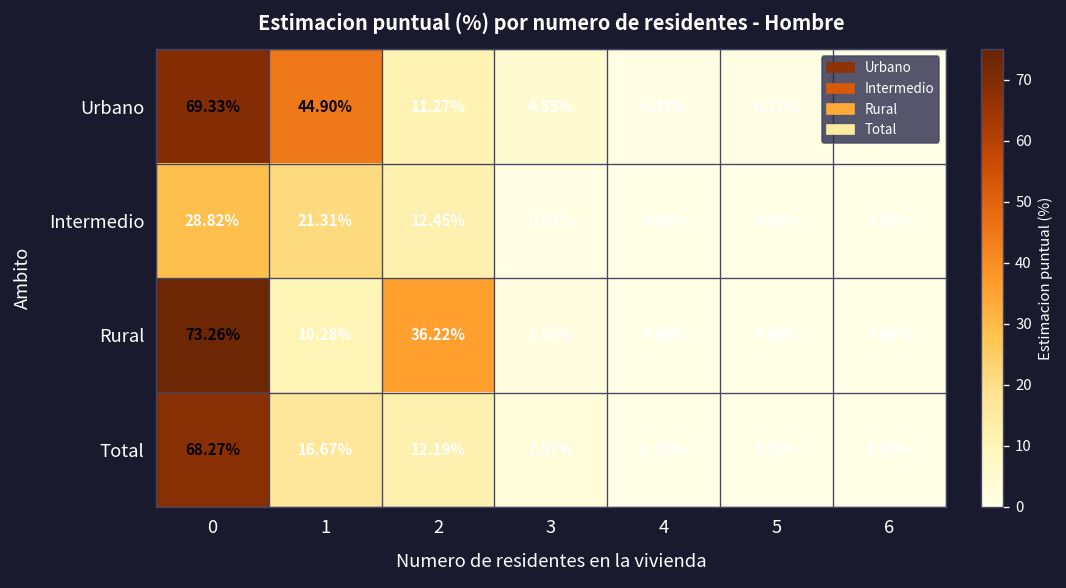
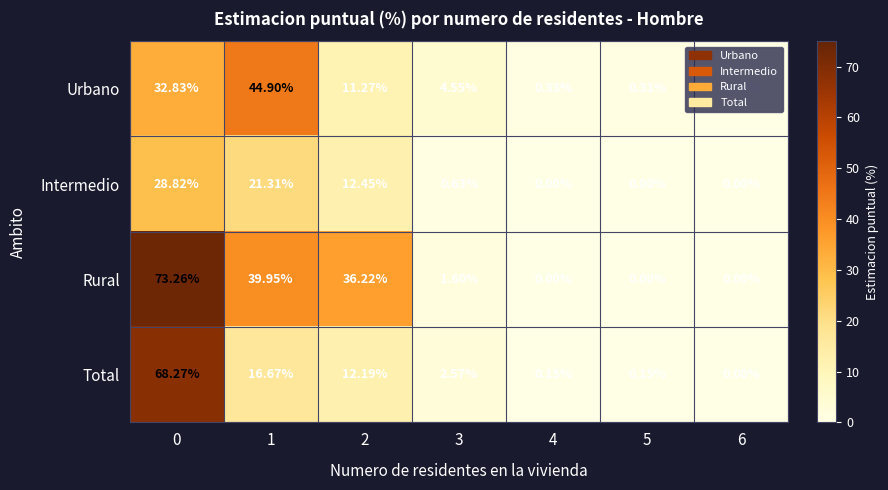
  {
    "Urbano": {
-     "0": "69.33%",
+     "0": "32.83%",
      "1": "44.90%",
      "2": "11.27%"
    },
    "Intermedio": {
      "0": "28.82%",
      "1": "21.31%",
      "2": "12.45%"
    },
    "Rural": {
      "0": "73.26%",
-     "1": "10.28%",
+     "1": "39.95%",
      "2": "36.22%"
    },
    "Total": {
      "0": "68.27%",
      "1": "16.67%",
      "2": "12.19%"
    }
  }
